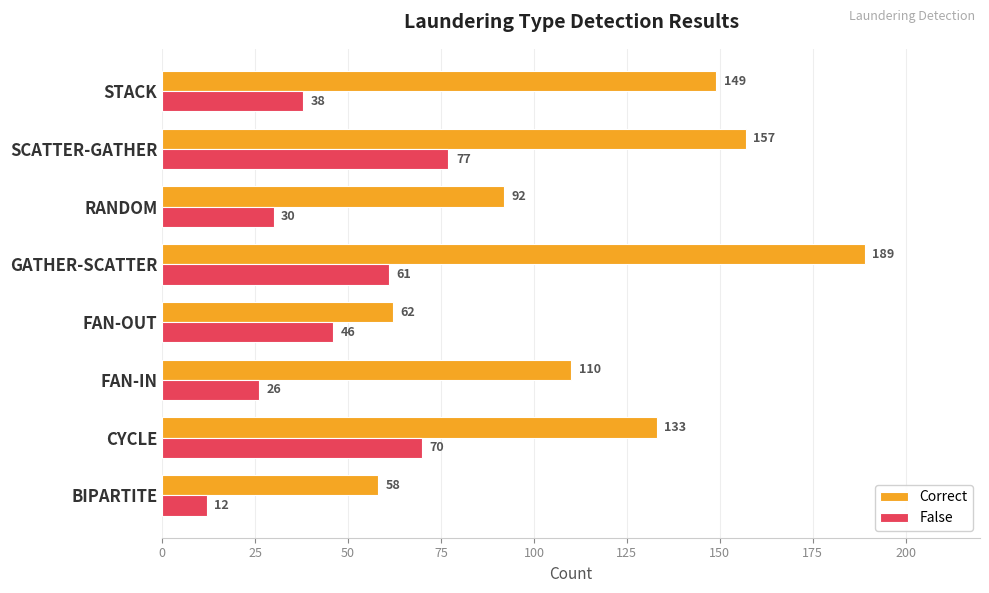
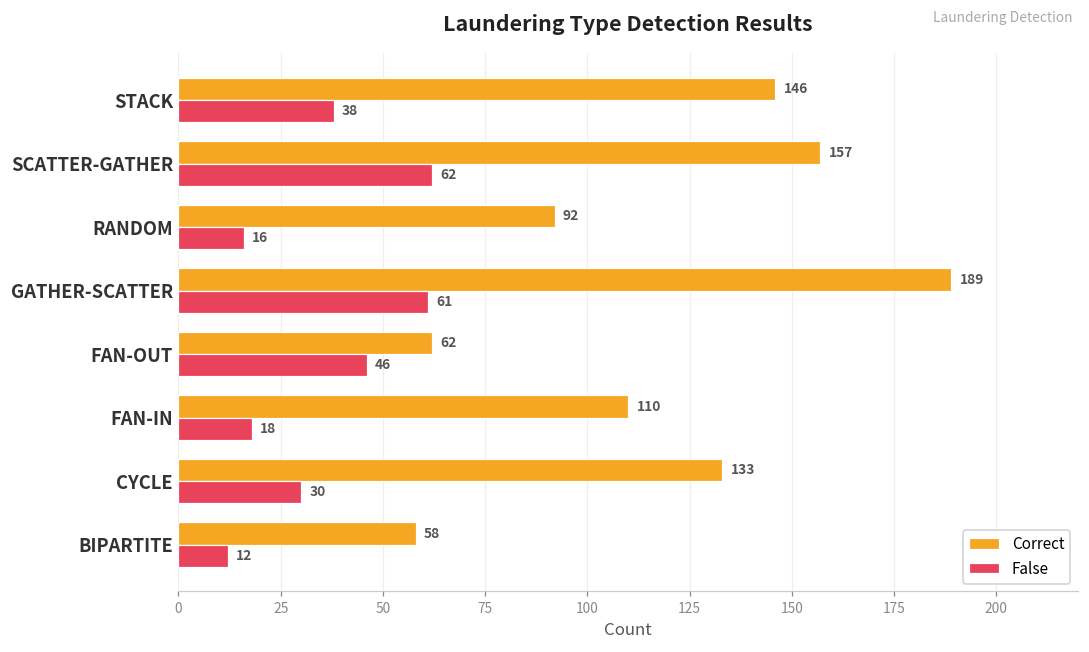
  {
    "Correct": {
-     "STACK": 149,
+     "STACK": 146,
      "SCATTER-GATHER": 157,
      "RANDOM": 92,
      "GATHER-SCATTER": 189,
      "FAN-OUT": 62,
      "FAN-IN": 110,
      "CYCLE": 133,
      "BIPARTITE": 58
    },
    "False": {
      "STACK": 38,
-     "SCATTER-GATHER": 77,
-     "RANDOM": 30,
+     "SCATTER-GATHER": 62,
+     "RANDOM": 16,
      "GATHER-SCATTER": 61,
      "FAN-OUT": 46,
-     "FAN-IN": 26,
-     "CYCLE": 70,
+     "FAN-IN": 18,
+     "CYCLE": 30,
      "BIPARTITE": 12
    }
  }
